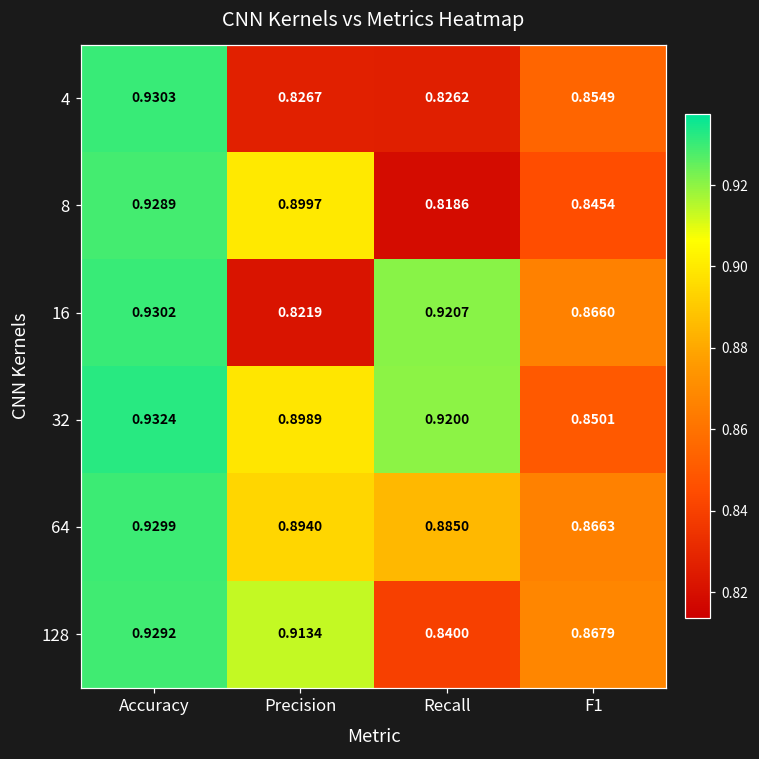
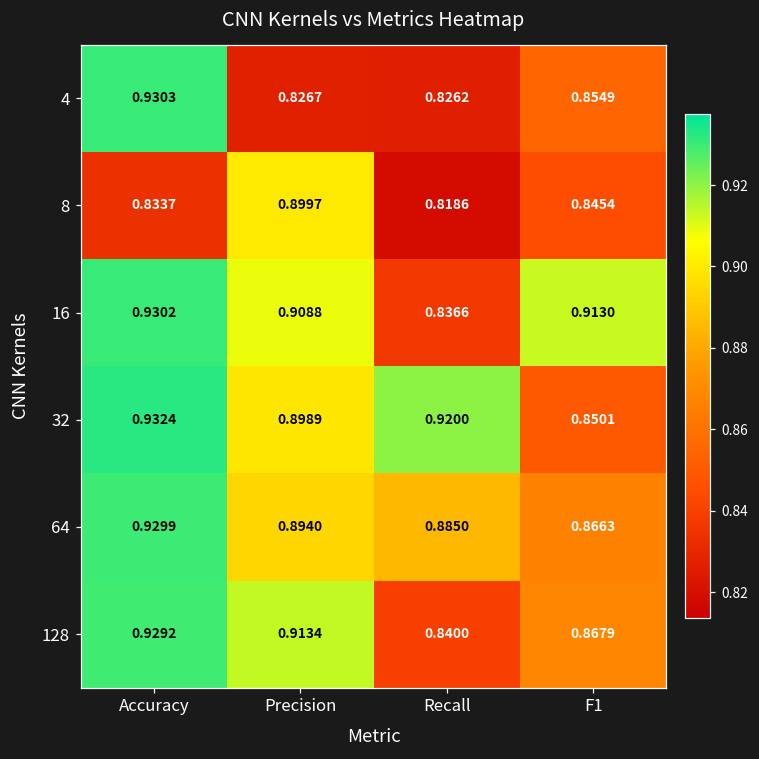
  {
    "4": {
      "Accuracy": 0.9303,
      "Precision": 0.8267,
      "Recall": 0.8262,
      "F1": 0.8549
    },
    "8": {
-     "Accuracy": 0.9289,
+     "Accuracy": 0.8337,
      "Precision": 0.8997,
      "Recall": 0.8186,
      "F1": 0.8454
    },
    "16": {
      "Accuracy": 0.9302,
-     "Precision": 0.8219,
-     "Recall": 0.9207,
-     "F1": 0.8660
+     "Precision": 0.9088,
+     "Recall": 0.8366,
+     "F1": 0.9130
    },
    "32": {
      "Accuracy": 0.9324,
      "Precision": 0.8989,
      "Recall": 0.9200,
      "F1": 0.8501
    },
    "64": {
      "Accuracy": 0.9299,
      "Precision": 0.8940,
      "Recall": 0.8850,
      "F1": 0.8663
    },
    "128": {
      "Accuracy": 0.9292,
      "Precision": 0.9134,
      "Recall": 0.8400,
      "F1": 0.8679
    }
  }
